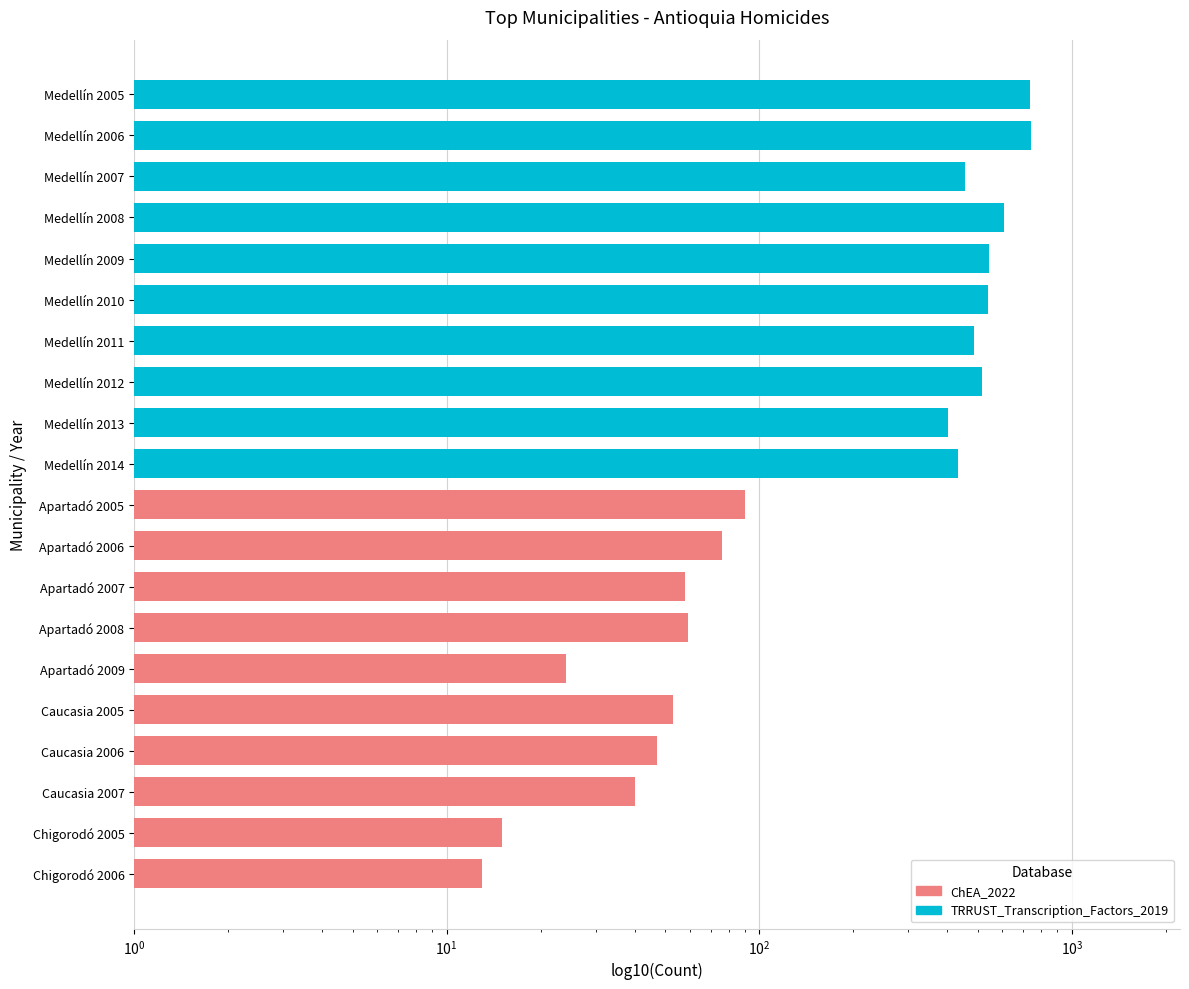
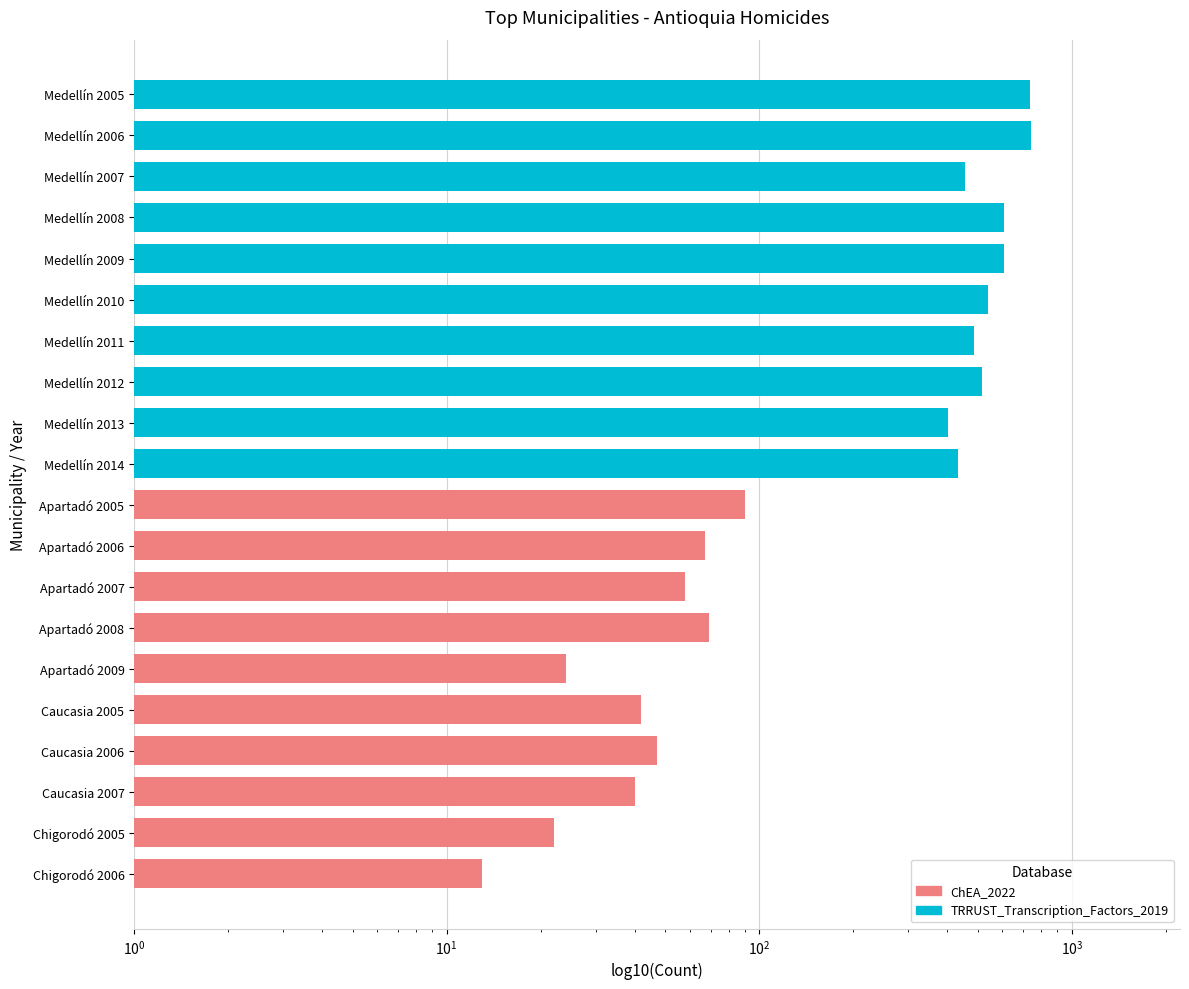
  {
    "ChEA_2022": {
      "Apartadó 2005": 90,
-     "Apartadó 2006": 76,
+     "Apartadó 2006": 67,
      "Apartadó 2007": 58,
-     "Apartadó 2008": 59,
+     "Apartadó 2008": 69,
      "Apartadó 2009": 24,
-     "Caucasia 2005": 53,
+     "Caucasia 2005": 42,
      "Caucasia 2006": 47,
      "Caucasia 2007": 40,
-     "Chigorodó 2005": 15,
+     "Chigorodó 2005": 22,
      "Chigorodó 2006": 13
    },
    "TRRUST_Transcription_Factors_2019": {
      "Medellín 2005": 740,
      "Medellín 2006": 740,
      "Medellín 2007": 450,
      "Medellín 2008": 610,
-     "Medellín 2009": 550,
+     "Medellín 2009": 610,
      "Medellín 2010": 540,
      "Medellín 2011": 490,
      "Medellín 2012": 520,
      "Medellín 2013": 400,
      "Medellín 2014": 430
    }
  }
